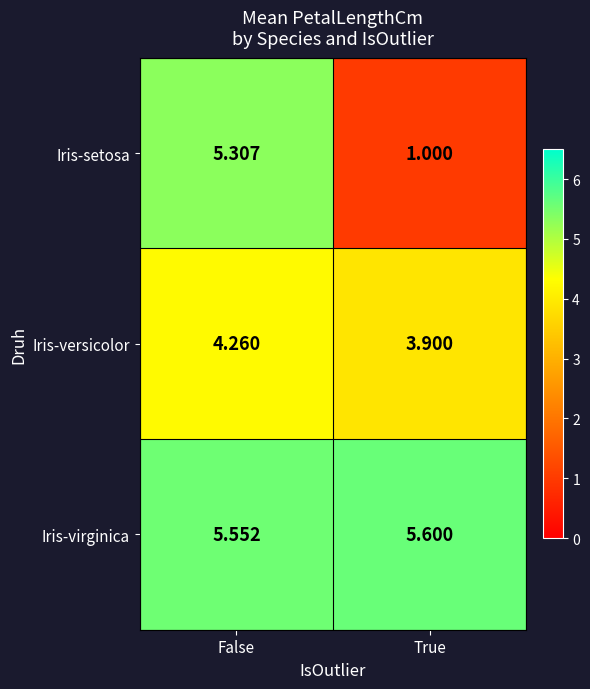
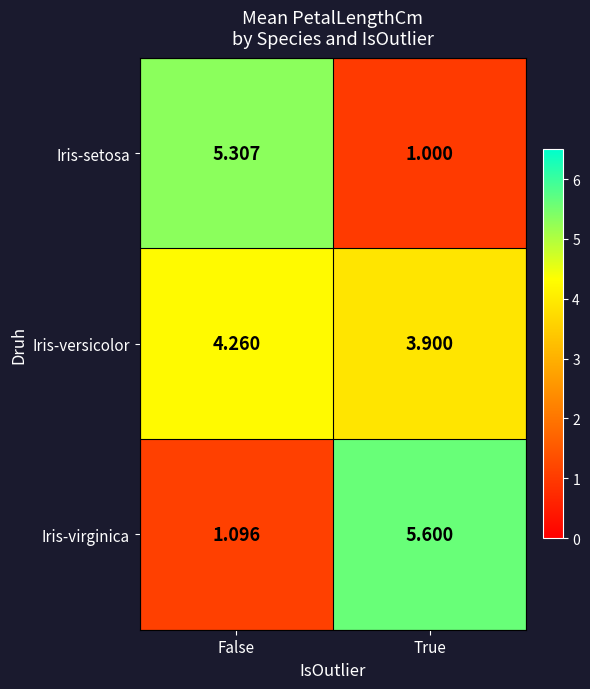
  {
    "Iris-setosa": {
      "False": 5.307,
      "True": 1.000
    },
    "Iris-versicolor": {
      "False": 4.260,
      "True": 3.900
    },
    "Iris-virginica": {
-     "False": 5.552,
+     "False": 1.096,
      "True": 5.600
    }
  }
